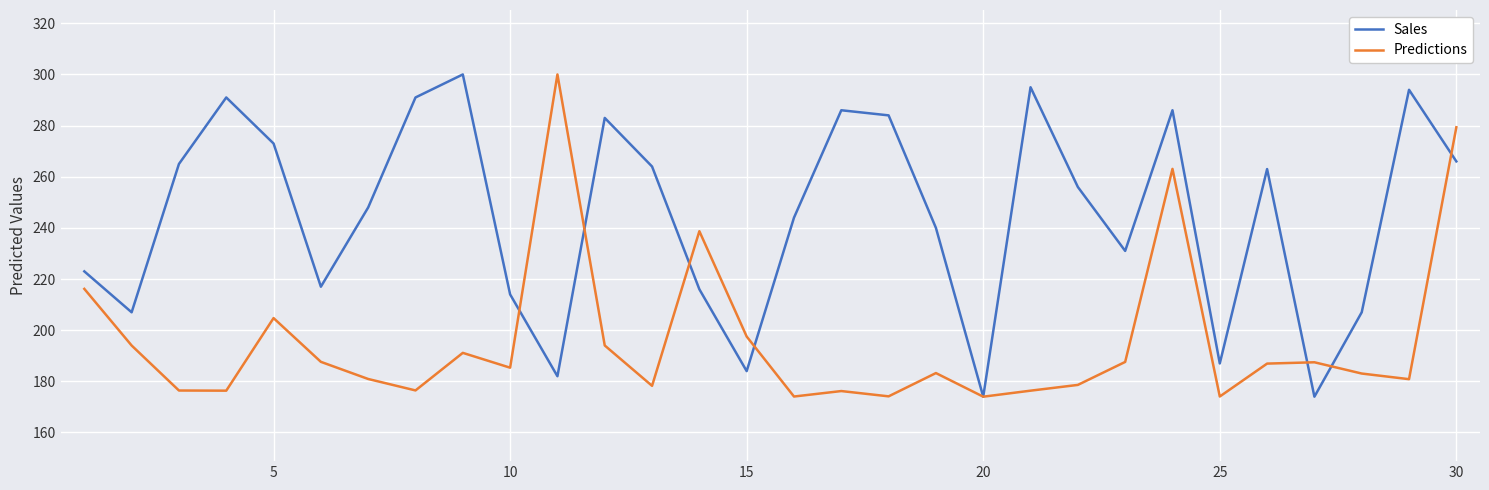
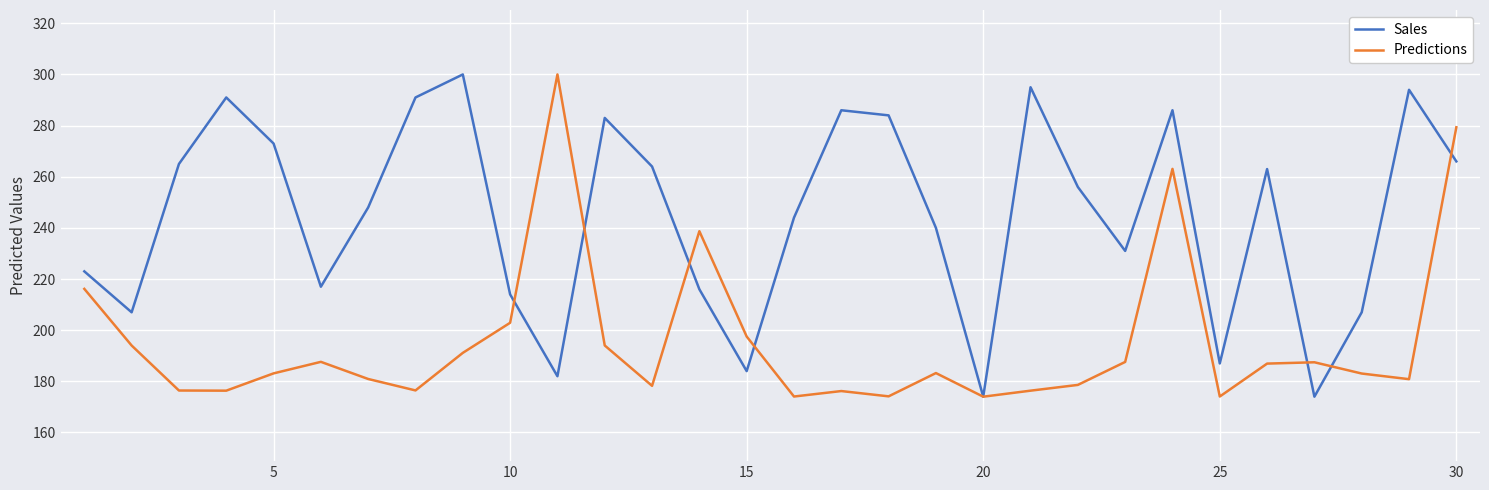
  {
    "Sales": {
      "5": 273,
      "10": 214,
      "15": 184,
      "25": 187,
      "30": 266
    },
    "Predictions": {
-     "5": 205,
-     "10": 185,
+     "5": 183,
+     "10": 203,
      "15": 198,
      "25": 174,
      "30": 279
    }
  }
